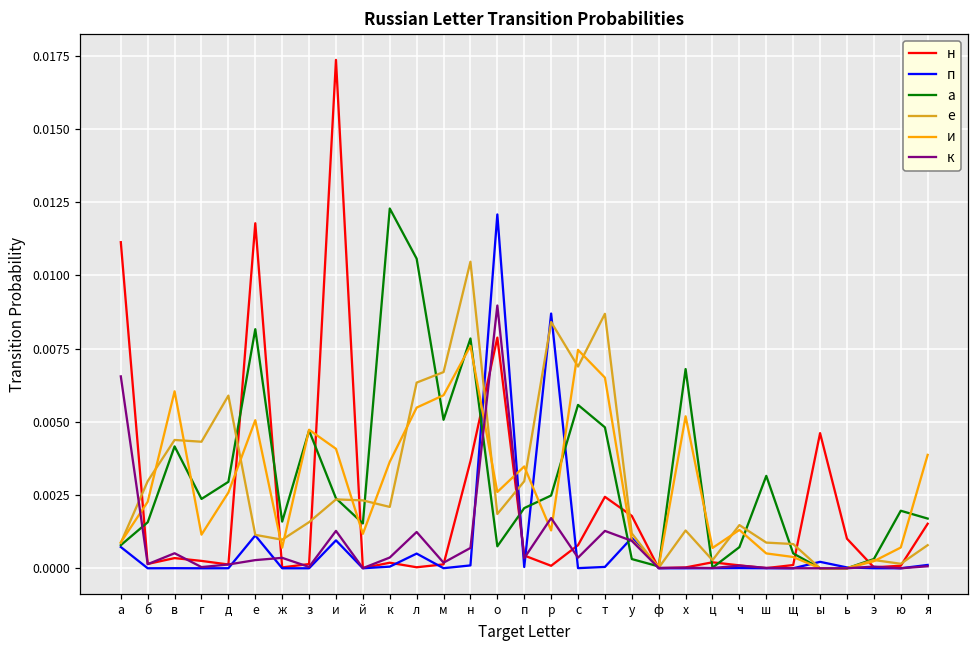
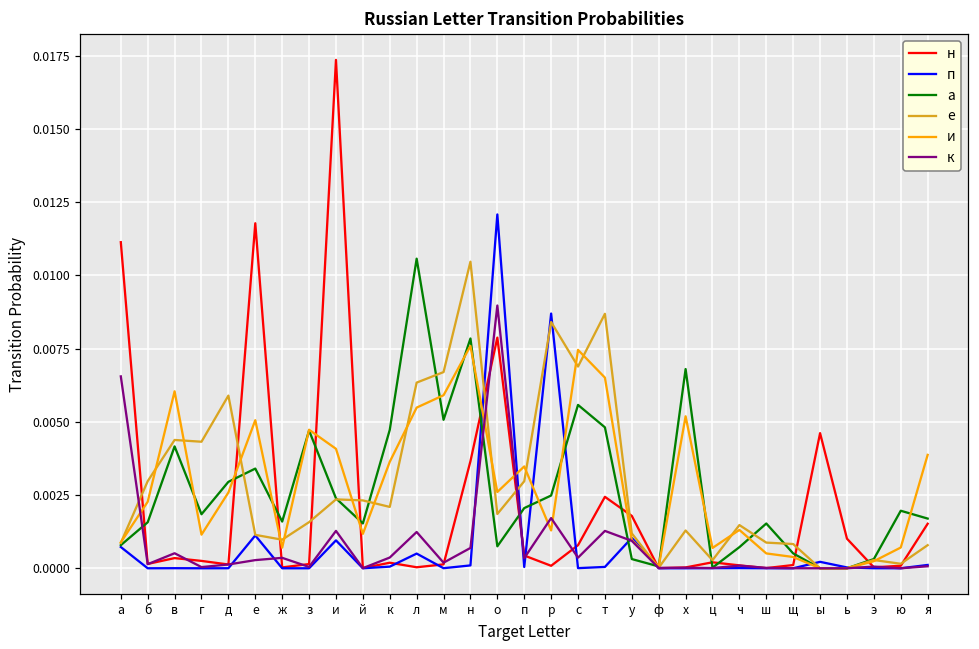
  {
    "н": {
      "а": 0.0111,
      "в": 0.0003,
      "г": 0.0003,
      "е": 0.0118,
      "з": 0.0001,
      "и": 0.0174,
      "к": 0.0002,
      "л": 0.0000,
      "н": 0.0037,
      "о": 0.0079,
      "р": 0.0001,
      "с": 0.0008,
      "т": 0.0024,
      "у": 0.0018,
      "щ": 0.0001,
      "ы": 0.0046,
      "ь": 0.0010,
      "я": 0.0015
    },
    "п": {
      "б": 0.0000,
      "в": 0.0000,
      "д": 0.0000,
      "и": 0.0010,
      "к": 0.0001,
      "л": 0.0005,
      "м": 0.0000,
      "н": 0.0001,
      "о": 0.0121,
      "п": 0.0000,
      "р": 0.0087,
      "с": 0.0000,
      "т": 0.0000,
      "ы": 0.0002
    },
    "а": {
      "б": 0.0016,
      "в": 0.0042,
-     "г": 0.0024,
+     "г": 0.0018,
      "д": 0.0030,
-     "е": 0.0082,
+     "е": 0.0034,
      "ж": 0.0016,
      "й": 0.0015,
-     "к": 0.0123,
+     "к": 0.0047,
      "л": 0.0106,
      "м": 0.0051,
      "н": 0.0078,
      "о": 0.0008,
      "п": 0.0021,
      "р": 0.0025,
      "с": 0.0056,
      "т": 0.0048,
      "у": 0.0003,
      "х": 0.0068,
      "ч": 0.0007,
-     "ш": 0.0032,
+     "ш": 0.0015,
      "щ": 0.0005,
      "ю": 0.0020,
      "я": 0.0017
    },
    "к": {
      "а": 0.0066,
      "в": 0.0005,
      "е": 0.0003,
      "ж": 0.0004,
      "и": 0.0013,
      "к": 0.0004,
      "л": 0.0012,
      "н": 0.0007,
      "о": 0.0090,
      "р": 0.0017,
      "с": 0.0004,
      "т": 0.0013
    }
  }
